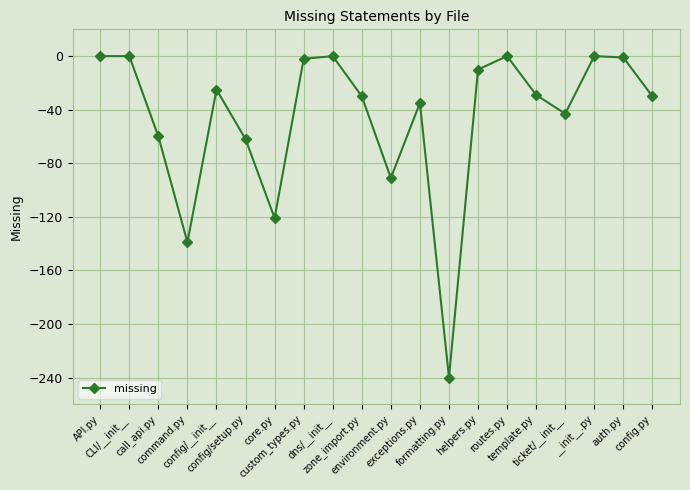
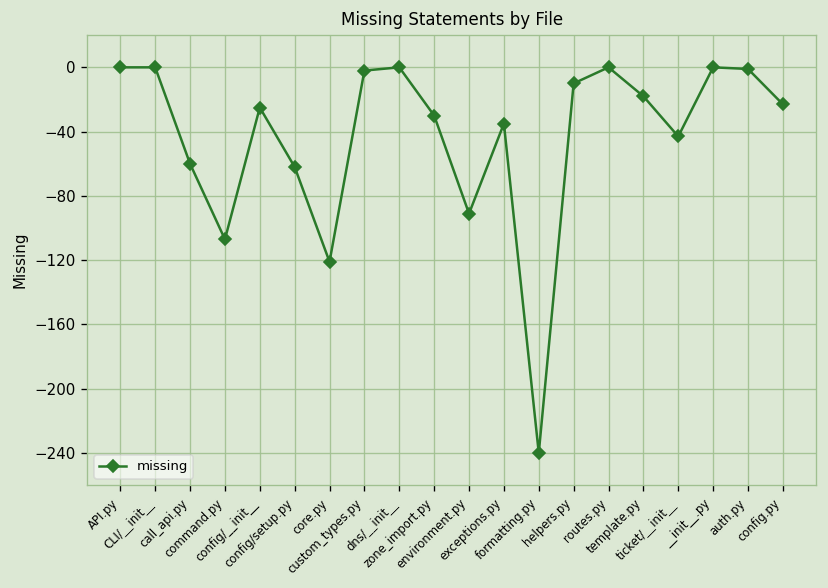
  {
    "API.py": 0,
    "CLI/__init__": 0,
    "call_api.py": -60,
-   "command.py": -139,
+   "command.py": -107,
    "config/__init__": -25,
    "config/setup.py": -62,
    "core.py": -121,
    "custom_types.py": -2,
    "dns/__init__": 0,
    "zone_import.py": -30,
    "environment.py": -91,
    "exceptions.py": -35,
    "formatting.py": -240,
    "helpers.py": -10,
    "routes.py": 0,
-   "template.py": -29,
+   "template.py": -18,
    "ticket/__init__": -43,
    "__init__.py": 0,
    "auth.py": -1,
-   "config.py": -30
+   "config.py": -23
  }
